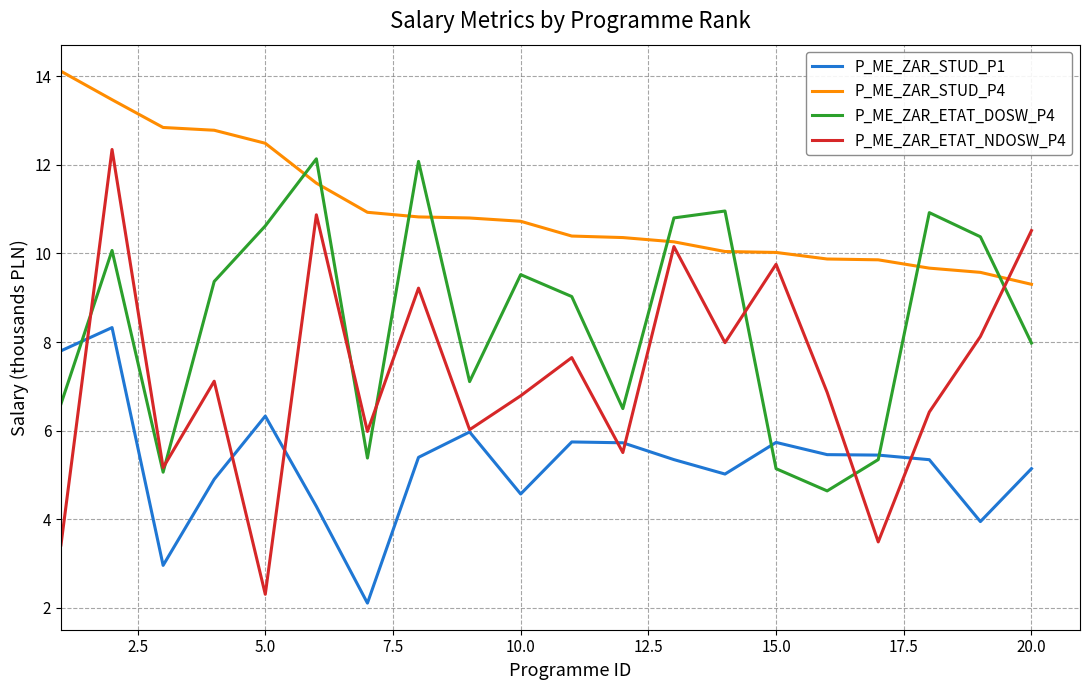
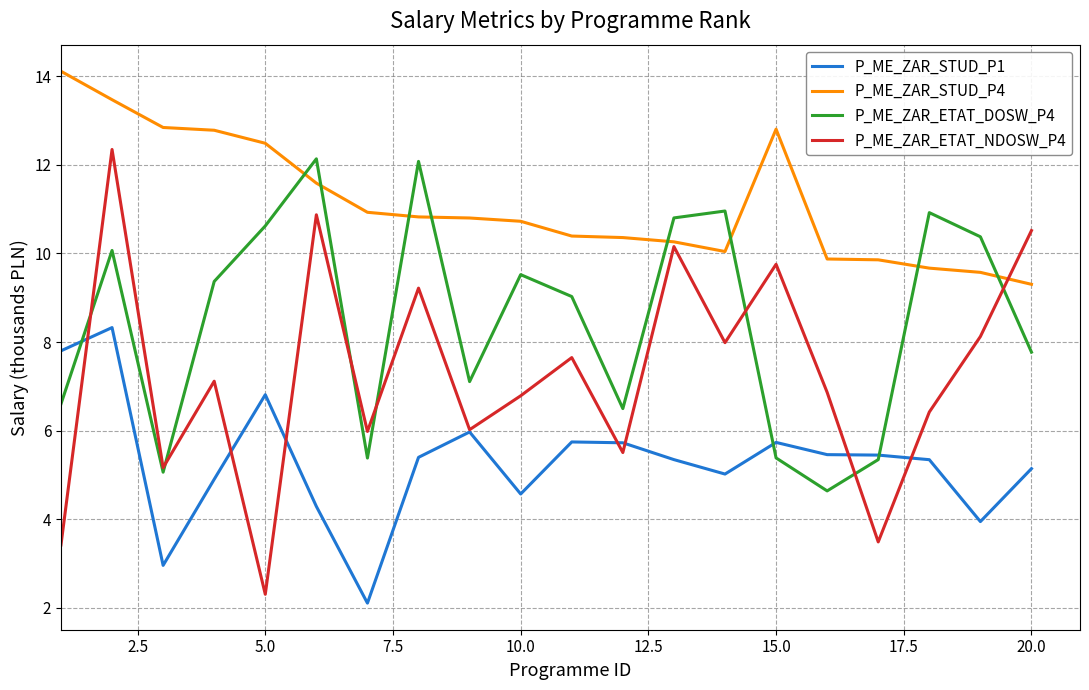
  {
    "P_ME_ZAR_STUD_P1": {
-     "5.0": 6.3,
+     "5.0": 6.8,
      "10.0": 4.6,
      "15.0": 5.7,
      "20.0": 5.1
    },
    "P_ME_ZAR_STUD_P4": {
      "5.0": 12.5,
      "10.0": 10.7,
-     "15.0": 10.0,
+     "15.0": 12.8,
      "20.0": 9.3
    },
    "P_ME_ZAR_ETAT_DOSW_P4": {
      "5.0": 10.6,
      "10.0": 9.5,
-     "15.0": 5.1,
-     "20.0": 8.0
+     "15.0": 5.4,
+     "20.0": 7.8
    },
    "P_ME_ZAR_ETAT_NDOSW_P4": {
      "5.0": 2.3,
      "10.0": 6.8,
      "15.0": 9.8,
      "20.0": 10.5
    }
  }
